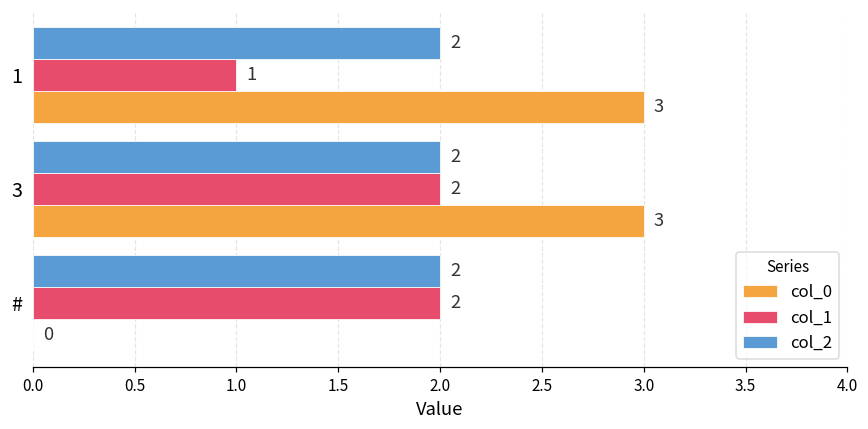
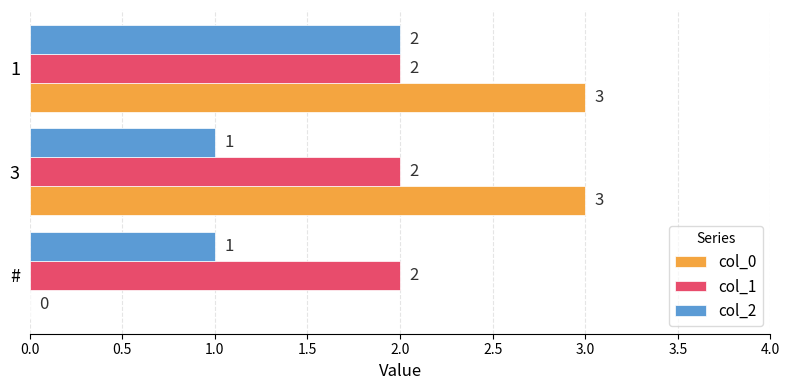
  {
    "col_0": {
      "1": 3,
      "3": 3,
      "#": 0
    },
    "col_1": {
-     "1": 1,
+     "1": 2,
      "3": 2,
      "#": 2
    },
    "col_2": {
      "1": 2,
-     "3": 2,
-     "#": 2
+     "3": 1,
+     "#": 1
    }
  }
